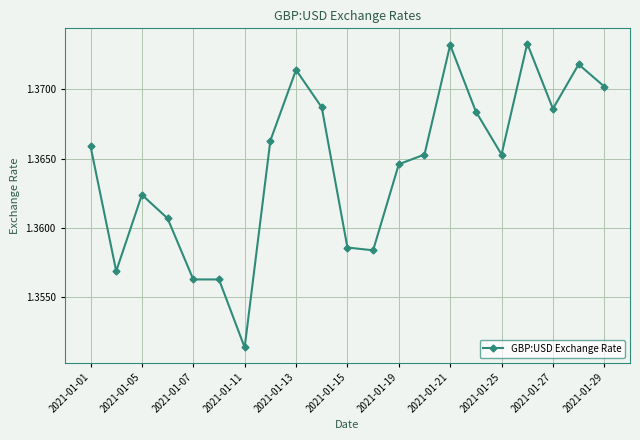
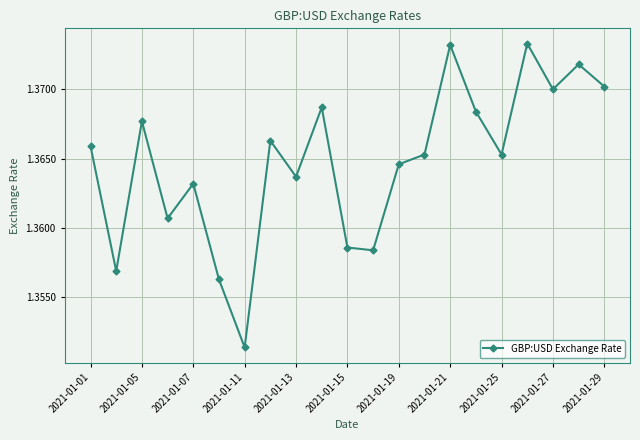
  {
    "2021-01-01": 1.3659,
-   "2021-01-05": 1.3624,
-   "2021-01-07": 1.3563,
+   "2021-01-05": 1.3677,
+   "2021-01-07": 1.3632,
    "2021-01-11": 1.3514,
-   "2021-01-13": 1.3714,
+   "2021-01-13": 1.3637,
    "2021-01-15": 1.3586,
    "2021-01-19": 1.3646,
    "2021-01-21": 1.3732,
    "2021-01-25": 1.3653,
-   "2021-01-27": 1.3686,
+   "2021-01-27": 1.3700,
    "2021-01-29": 1.3702
  }
